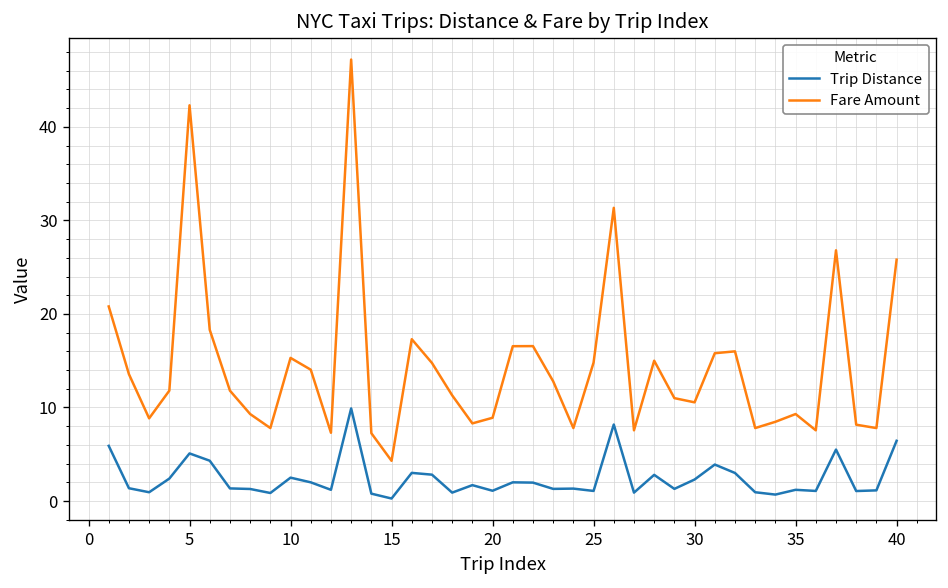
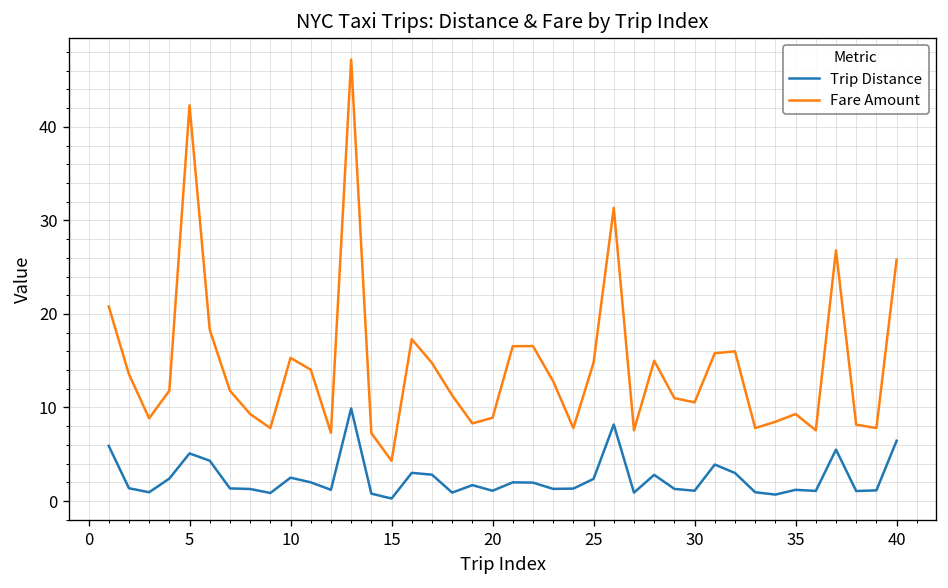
  {
    "Trip Distance": {
      "5": 5,
      "10": 3,
      "15": 0,
      "20": 1,
-     "25": 1,
-     "30": 2,
+     "25": 2,
+     "30": 1,
      "35": 1,
      "40": 6
    },
    "Fare Amount": {
      "5": 42,
      "10": 15,
      "15": 4,
      "20": 9,
      "25": 15,
      "30": 11,
      "35": 9,
      "40": 26
    }
  }
